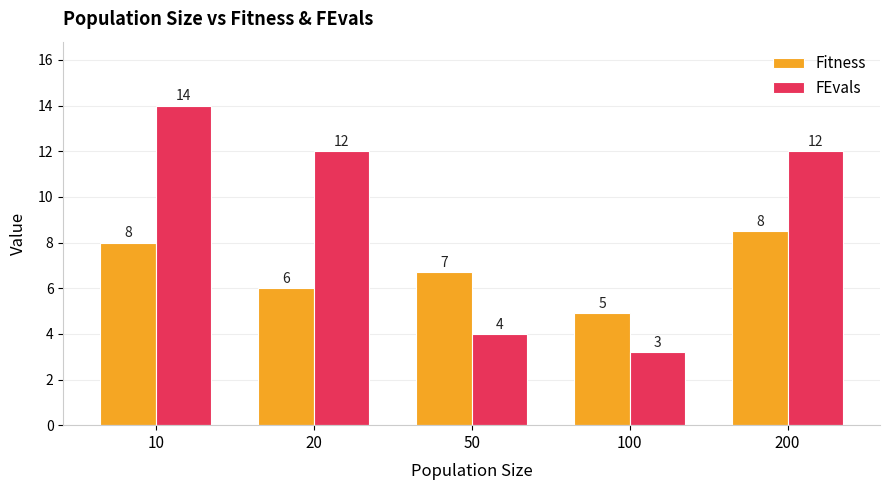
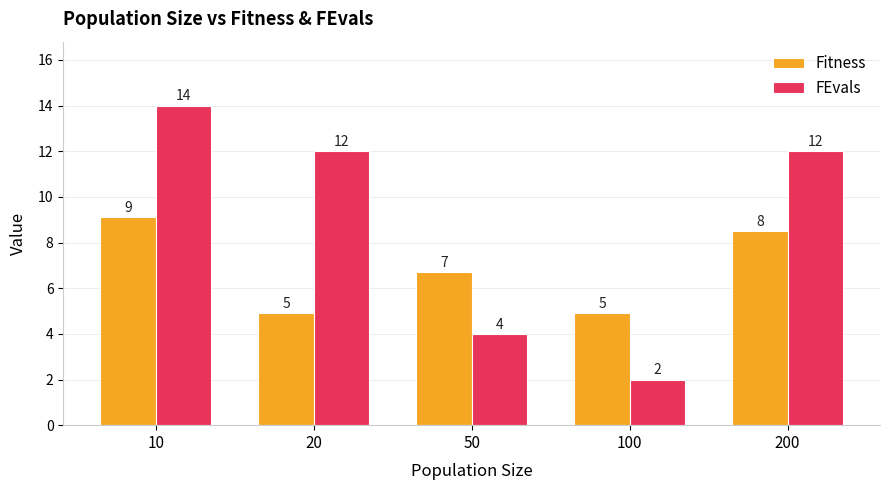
  {
    "Fitness": {
-     "10": 8,
-     "20": 6,
+     "10": 9,
+     "20": 5,
      "50": 7,
      "100": 5,
      "200": 8
    },
    "FEvals": {
      "10": 14,
      "20": 12,
      "50": 4,
-     "100": 3,
+     "100": 2,
      "200": 12
    }
  }
